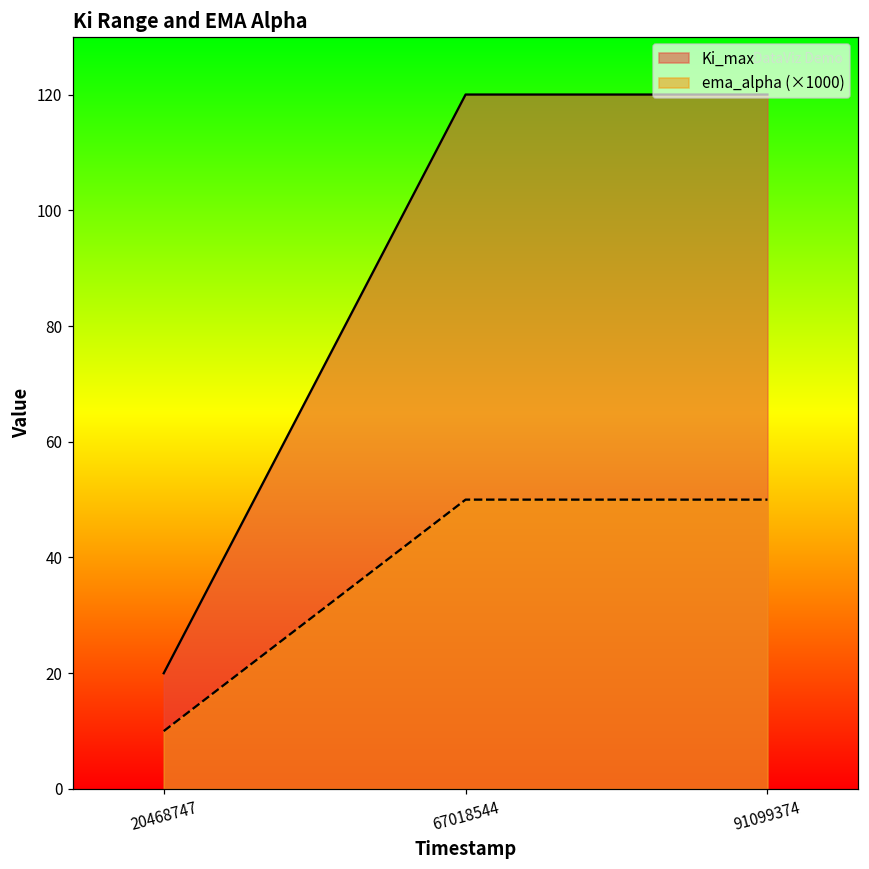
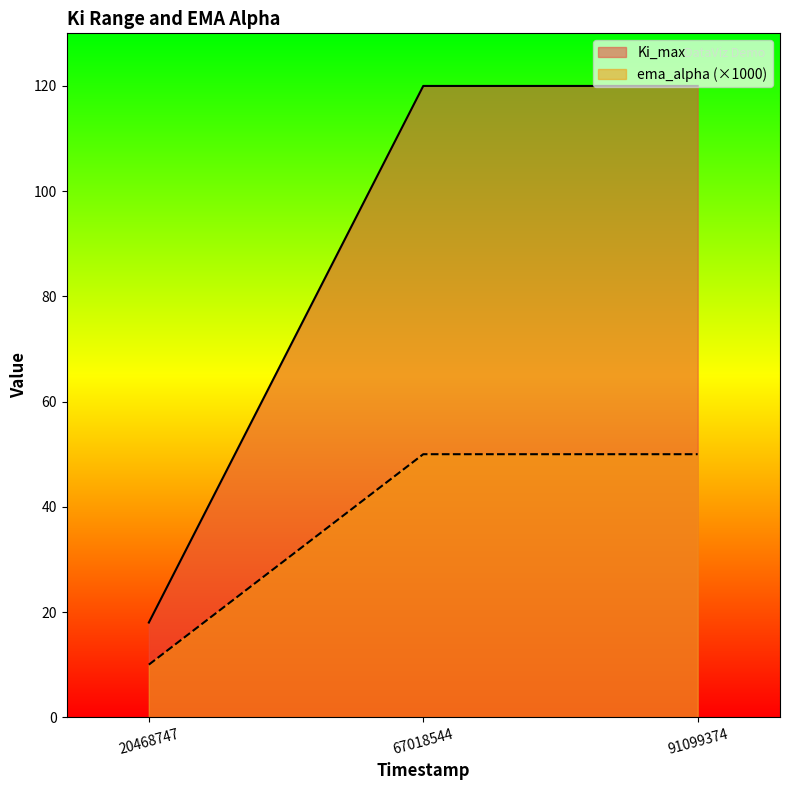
  {
    "Ki_max": {
-     "20468747": 20,
+     "20468747": 18,
      "67018544": 120
    },
    "ema_alpha (×1000)": {
      "20468747": 10,
      "67018544": 50,
      "91099374": 50
    }
  }
